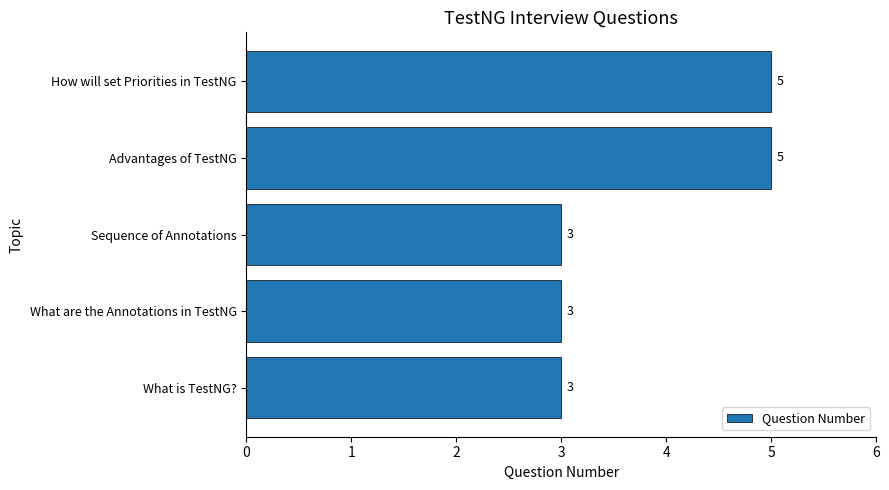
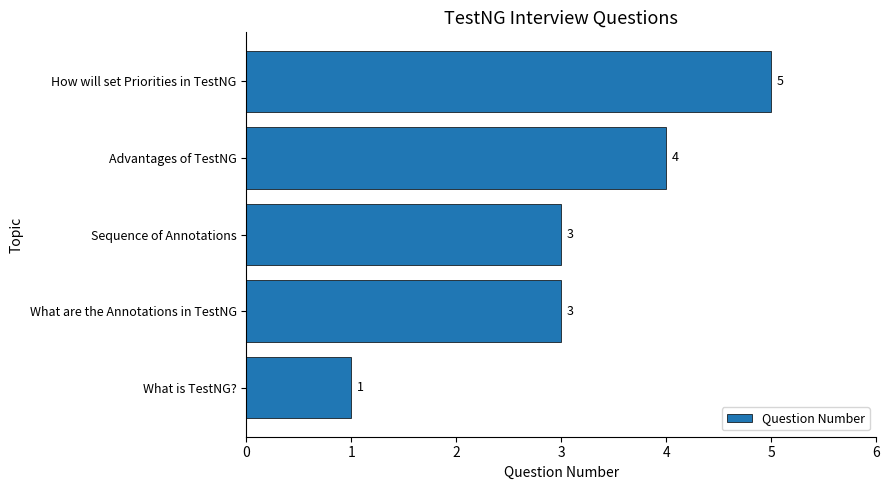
  {
    "How will set Priorities in TestNG": 5,
-   "Advantages of TestNG": 5,
+   "Advantages of TestNG": 4,
    "Sequence of Annotations": 3,
    "What are the Annotations in TestNG": 3,
-   "What is TestNG?": 3
+   "What is TestNG?": 1
  }
